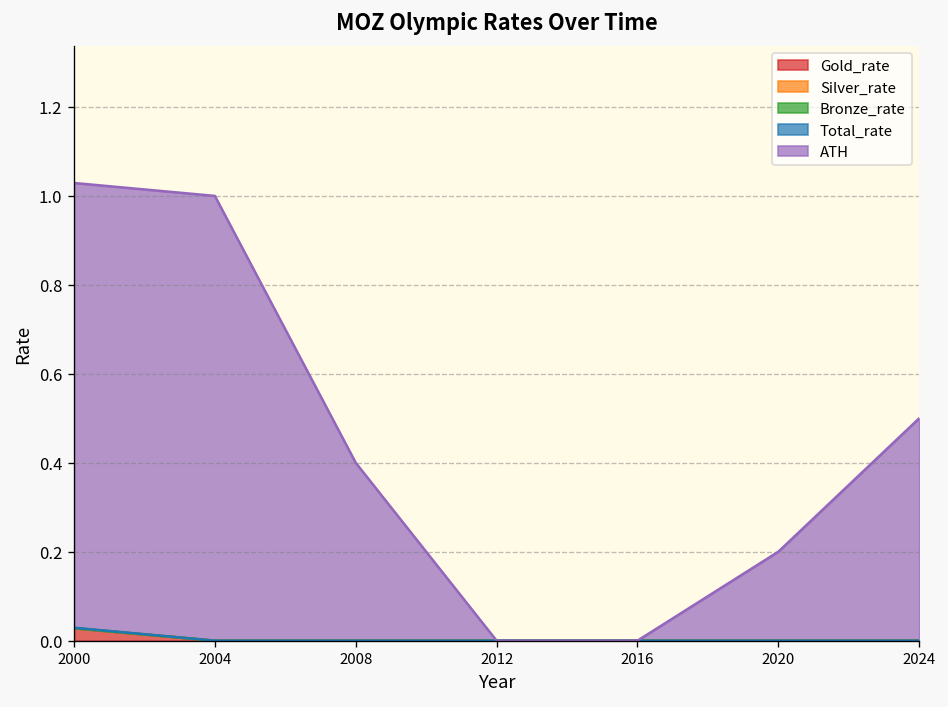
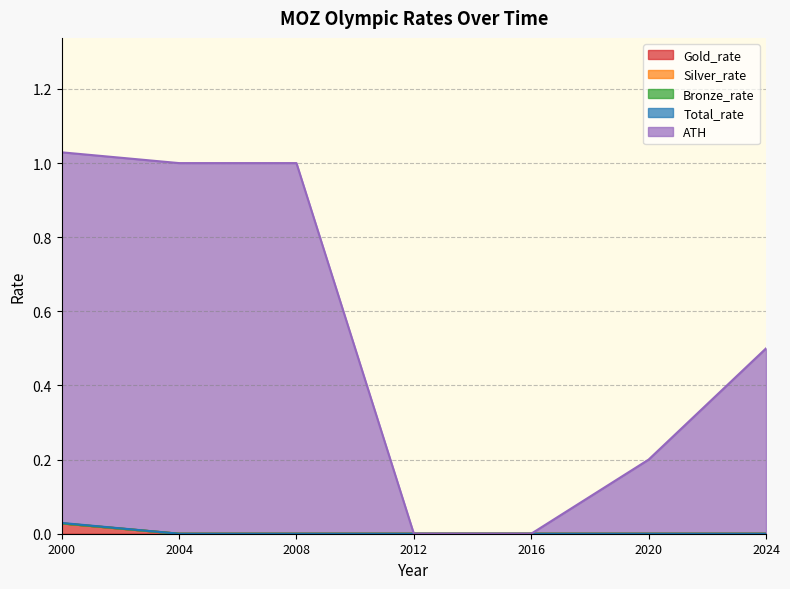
  {
    "Total_rate": {
      "2000": 0.03,
      "2004": 0.0,
      "2008": 0.0,
      "2020": 0.0,
      "2024": 0.0
    },
    "ATH": {
      "2000": 1.0,
      "2004": 1.0,
-     "2008": 0.4,
+     "2008": 1.0,
      "2020": 0.2,
      "2024": 0.5
    }
  }
